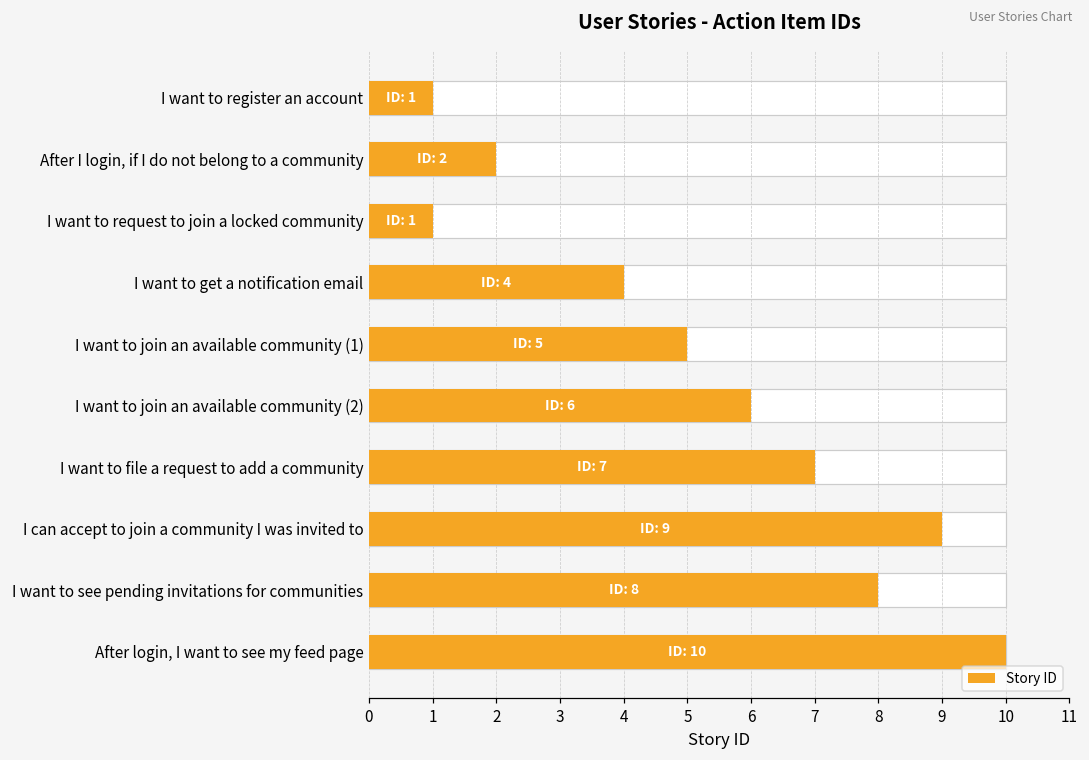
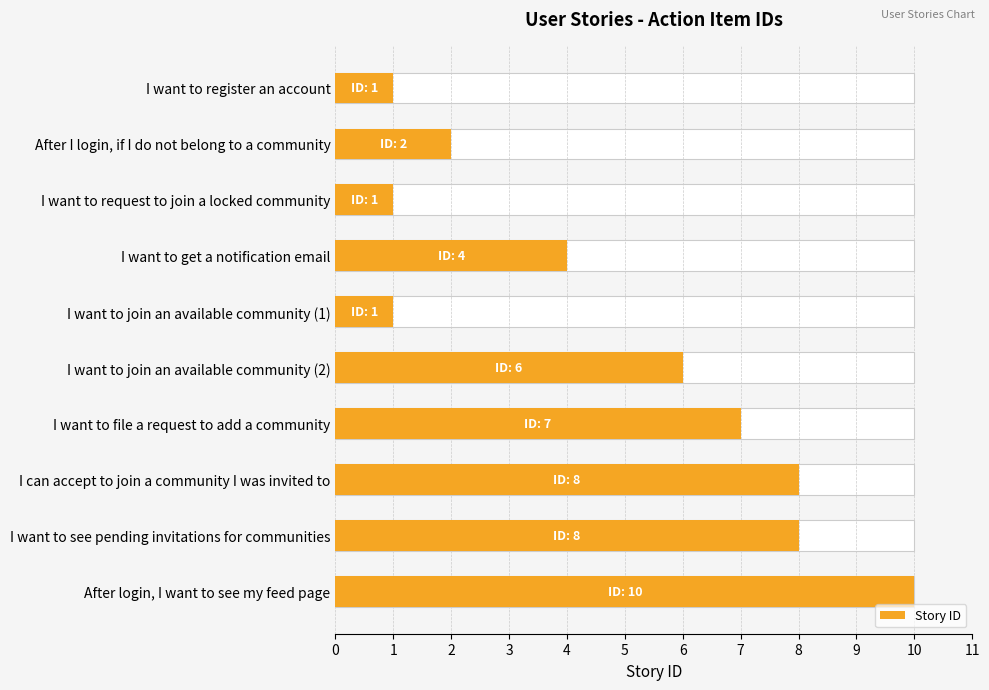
  {
    "Story ID": {
-     "I want to join an available community (1)": 5,
-     "I can accept to join a community I was invited to": 9,
+     "I want to join an available community (1)": 1,
+     "I can accept to join a community I was invited to": 8,
      "After login, I want to see my feed page": 10
    }
  }
